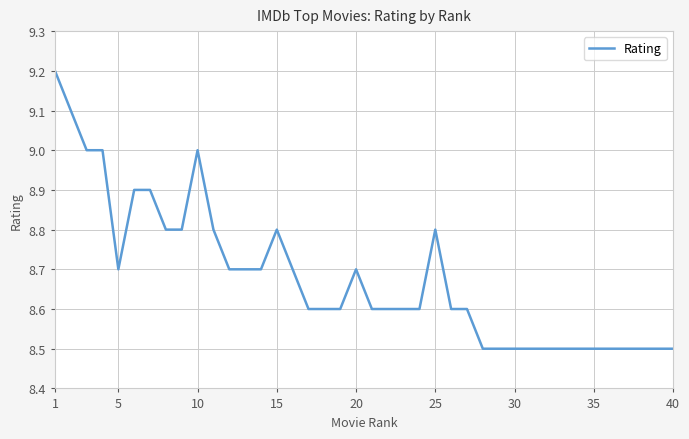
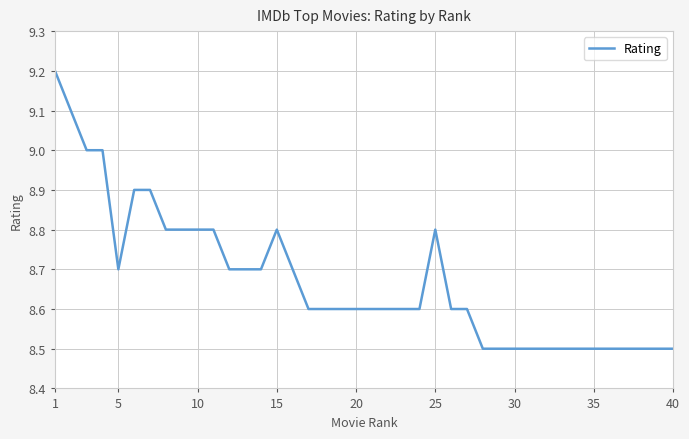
  {
    "1": 9.2,
    "5": 8.7,
-   "10": 9.0,
+   "10": 8.8,
    "15": 8.8,
-   "20": 8.7,
+   "20": 8.6,
    "25": 8.8,
    "30": 8.5,
    "35": 8.5,
    "40": 8.5
  }
